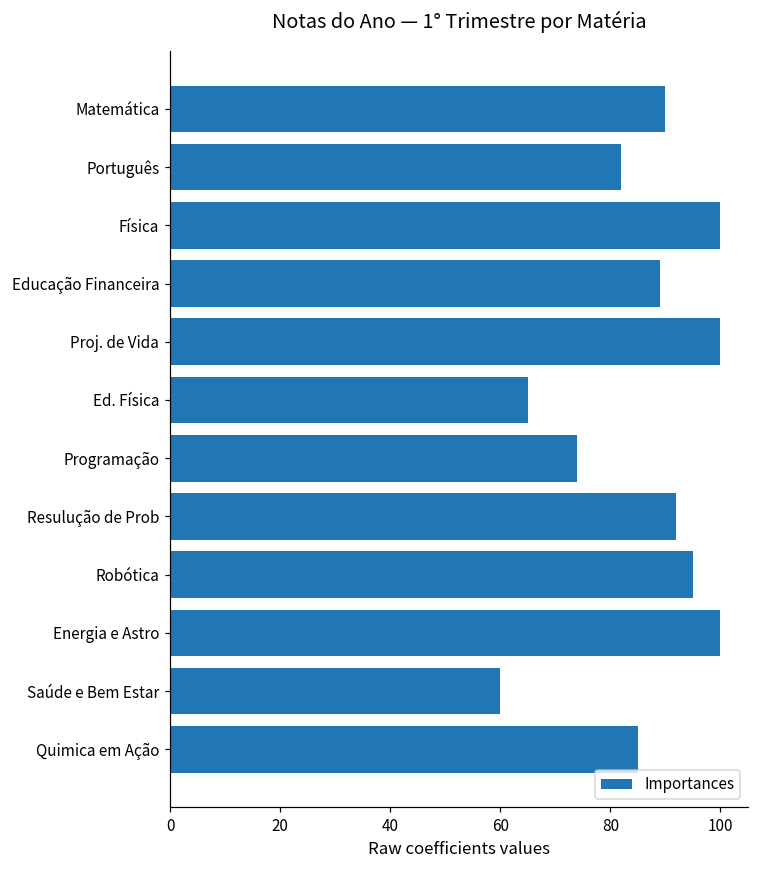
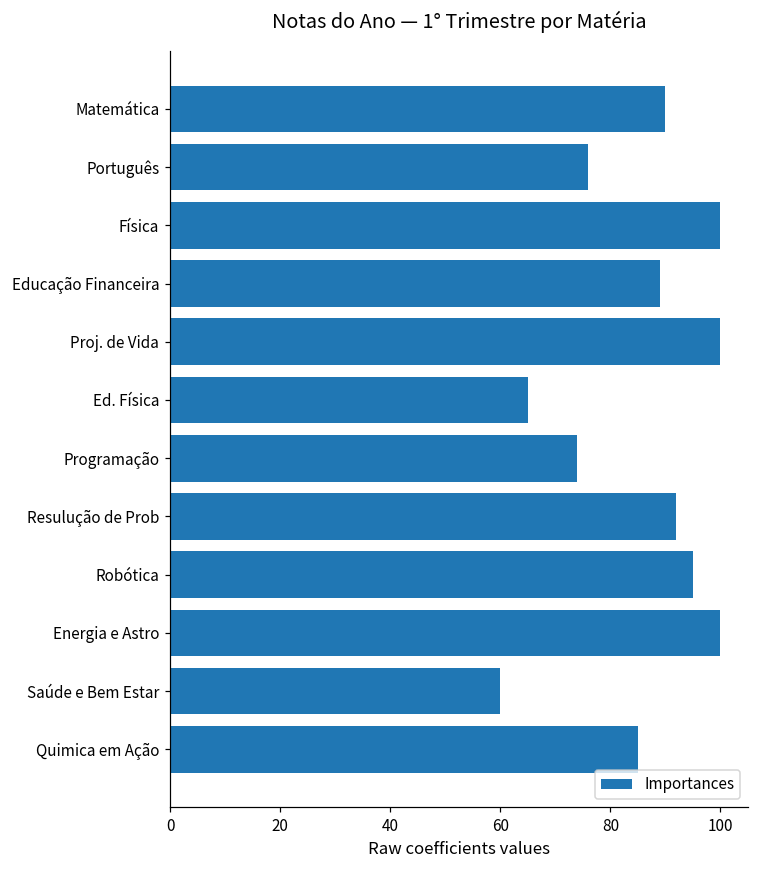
  {
    "Matemática": 90,
-   "Português": 82,
+   "Português": 76,
    "Física": 100,
    "Educação Financeira": 89,
    "Proj. de Vida": 100,
    "Ed. Física": 65,
    "Programação": 74,
    "Resulução de Prob": 92,
    "Robótica": 95,
    "Energia e Astro": 100,
    "Saúde e Bem Estar": 60,
    "Quimica em Ação": 85
  }
